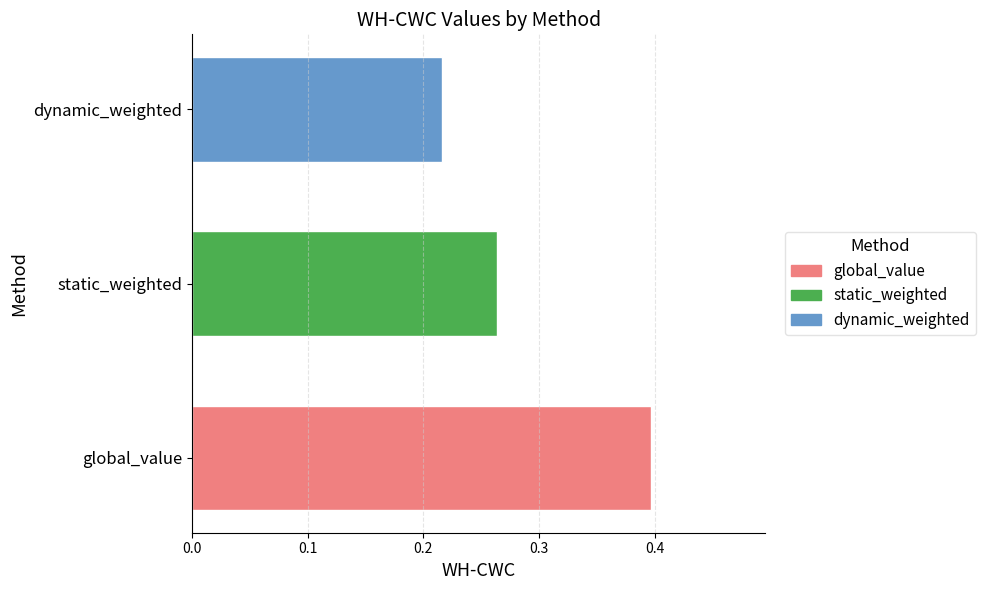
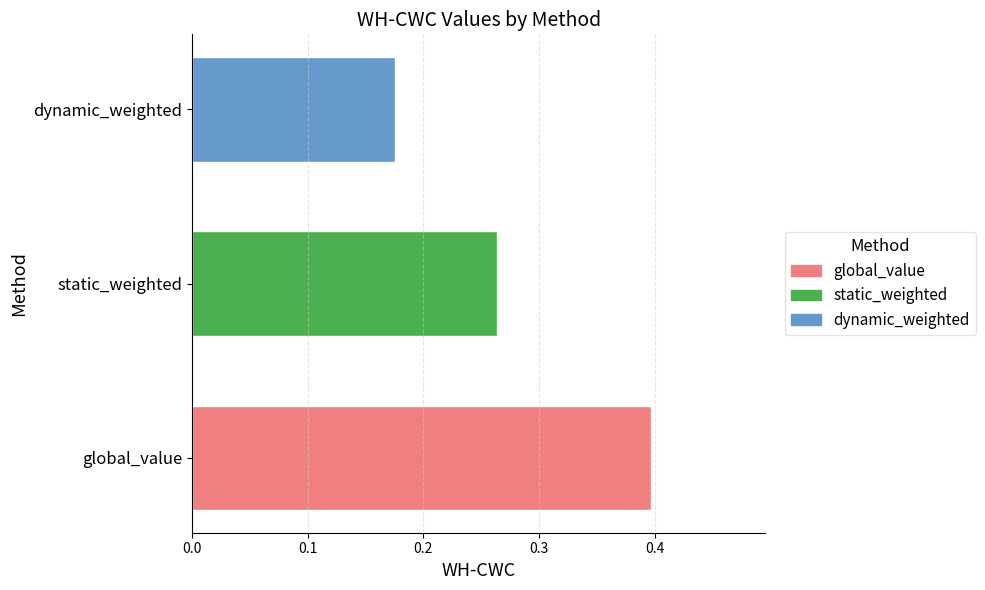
  {
-   "dynamic_weighted": 0.216,
+   "dynamic_weighted": 0.175,
    "static_weighted": 0.264,
    "global_value": 0.397
  }
